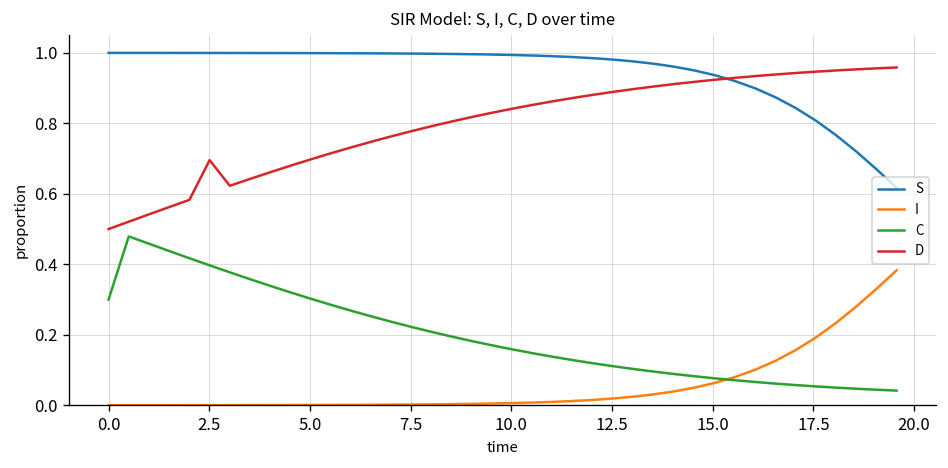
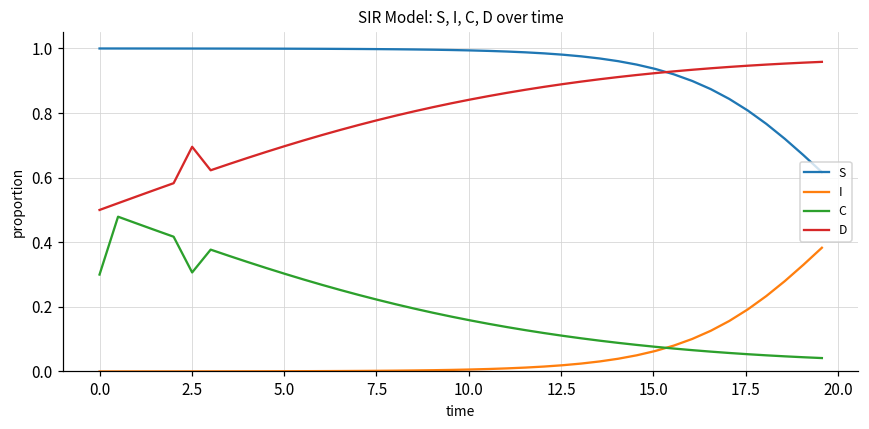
  {
    "S": {
      "0.0": 1.00,
      "2.5": 1.00
    },
    "I": {
      "0.0": 0.00,
      "2.5": 0.00
    },
    "C": {
      "0.0": 0.30,
-     "2.5": 0.40
+     "2.5": 0.31
    },
    "D": {
      "0.0": 0.50,
      "2.5": 0.70
    }
  }
